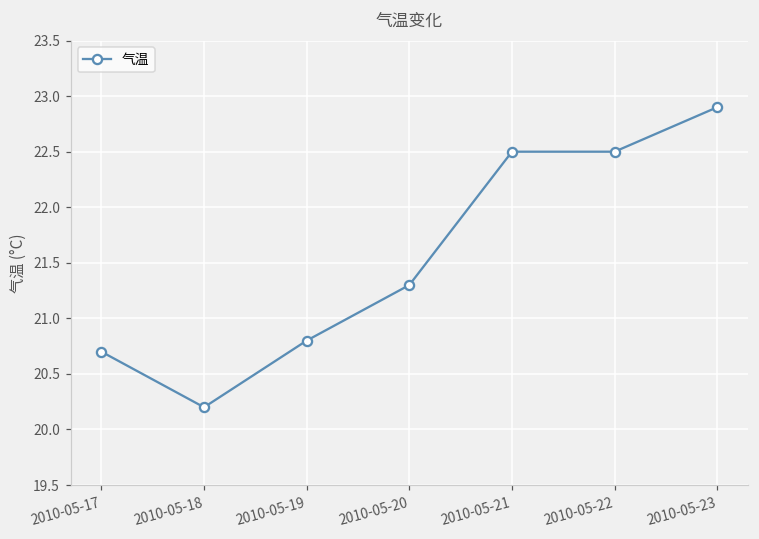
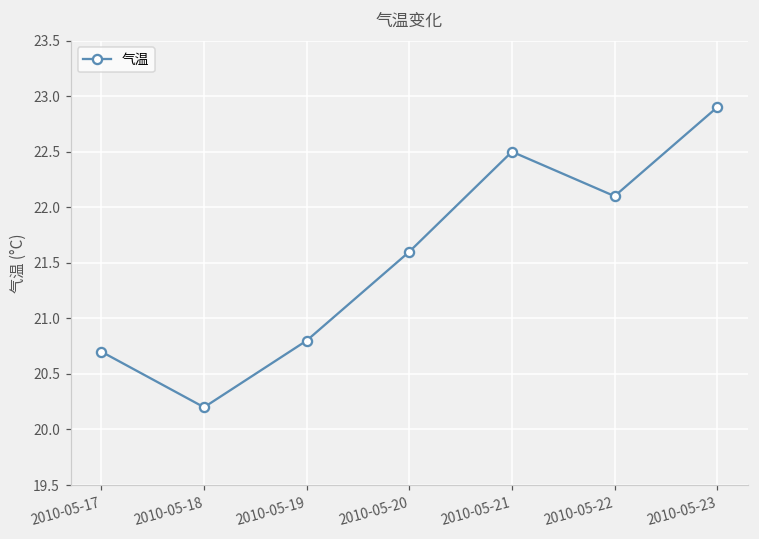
  {
    "2010-05-17": 20.7,
    "2010-05-18": 20.2,
    "2010-05-19": 20.8,
-   "2010-05-20": 21.3,
+   "2010-05-20": 21.6,
    "2010-05-21": 22.5,
-   "2010-05-22": 22.5,
+   "2010-05-22": 22.1,
    "2010-05-23": 22.9
  }
